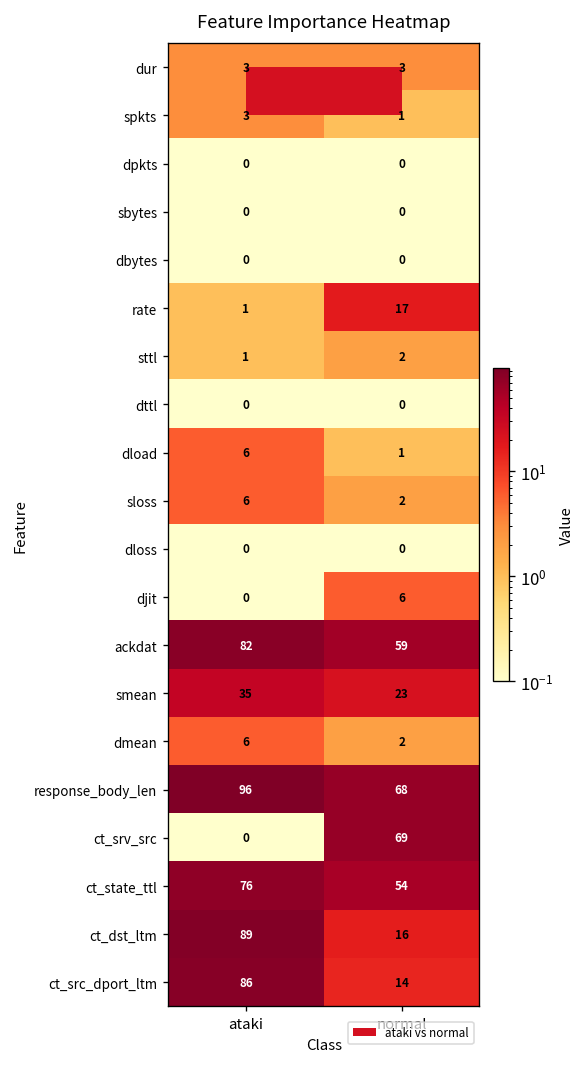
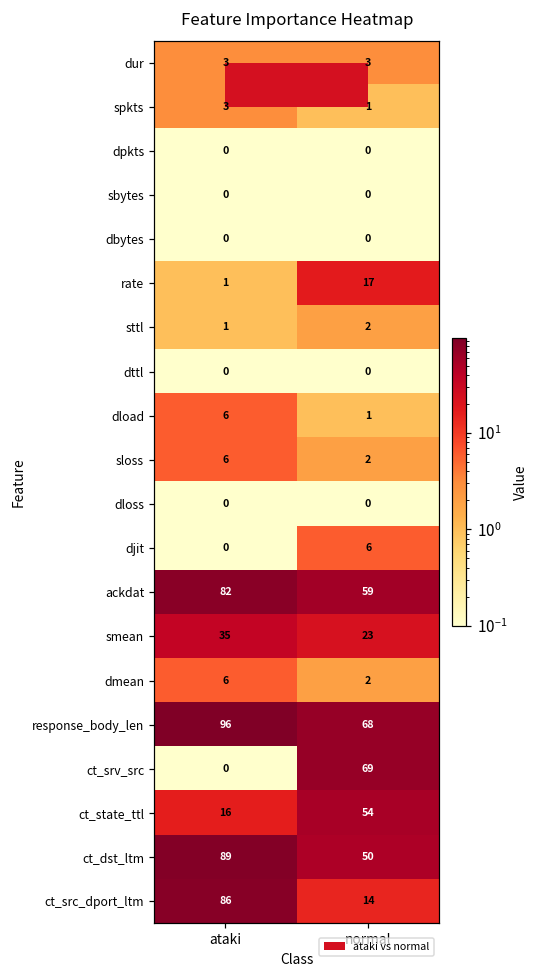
  {
    "dpkts": {
      "ataki": 0,
      "normal": 0
    },
    "sbytes": {
      "ataki": 0,
      "normal": 0
    },
    "dbytes": {
      "ataki": 0,
      "normal": 0
    },
    "rate": {
      "ataki": 1,
      "normal": 17
    },
    "sttl": {
      "ataki": 1,
      "normal": 2
    },
    "dttl": {
      "ataki": 0,
      "normal": 0
    },
    "dload": {
      "ataki": 6,
      "normal": 1
    },
    "sloss": {
      "ataki": 6,
      "normal": 2
    },
    "dloss": {
      "ataki": 0,
      "normal": 0
    },
    "djit": {
      "ataki": 0,
      "normal": 6
    },
    "ackdat": {
      "ataki": 82,
      "normal": 59
    },
    "smean": {
      "ataki": 35,
      "normal": 23
    },
    "dmean": {
      "ataki": 6,
      "normal": 2
    },
    "response_body_len": {
      "ataki": 96,
      "normal": 68
    },
    "ct_srv_src": {
      "ataki": 0,
      "normal": 69
    },
    "ct_state_ttl": {
-     "ataki": 76,
+     "ataki": 16,
      "normal": 54
    },
    "ct_dst_ltm": {
      "ataki": 89,
-     "normal": 16
+     "normal": 50
    },
    "ct_src_dport_ltm": {
      "ataki": 86,
      "normal": 14
    }
  }
